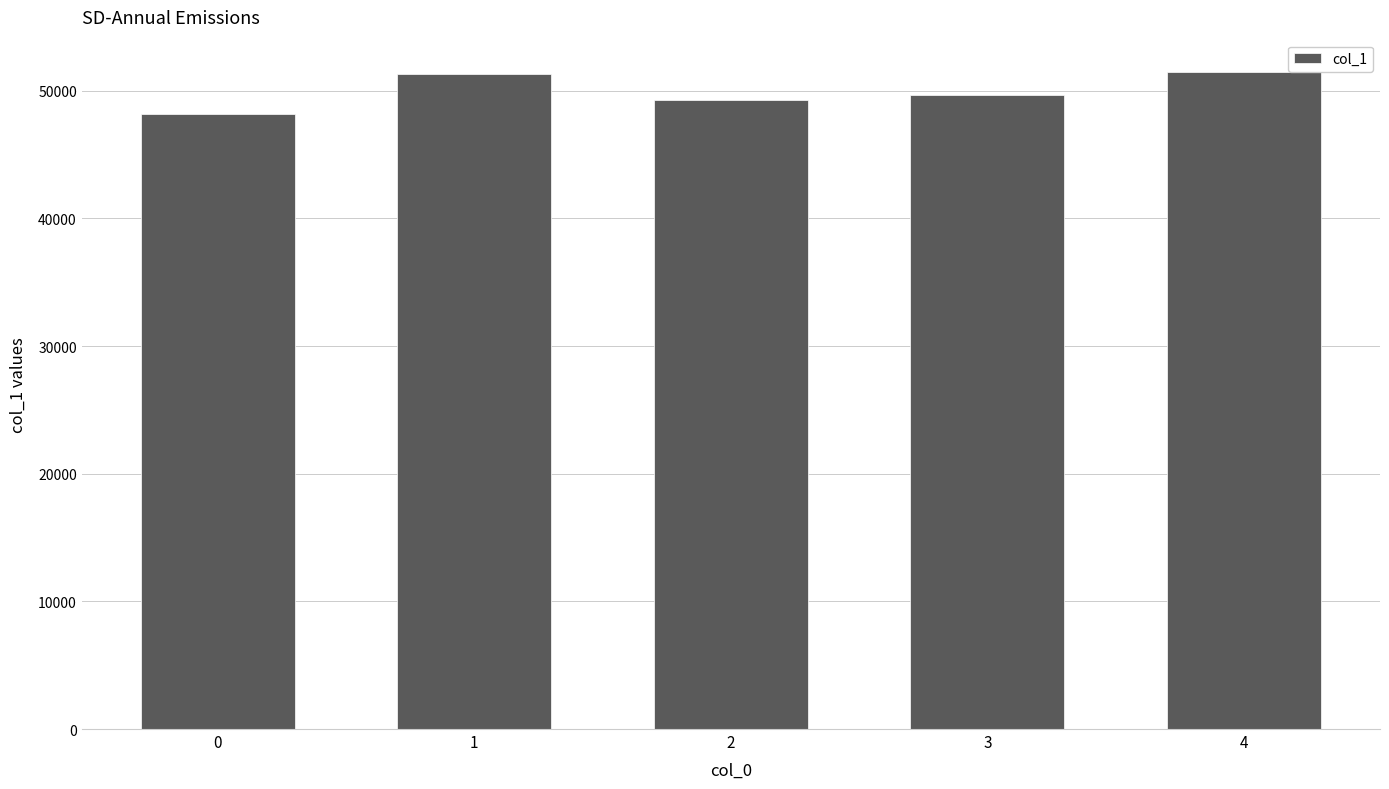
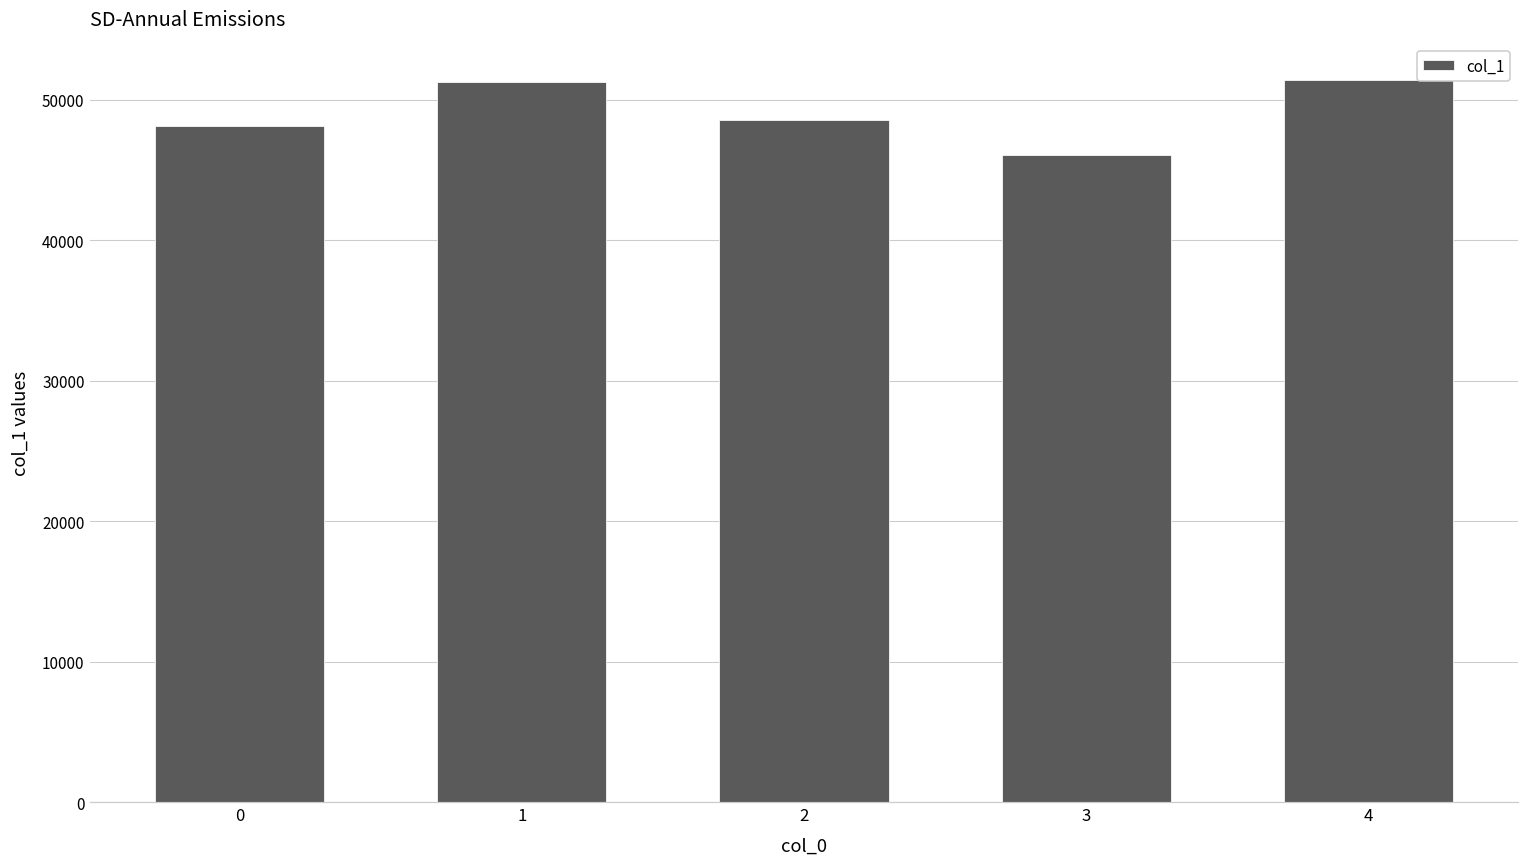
  {
    "0": 48200,
    "1": 51300,
-   "2": 49300,
-   "3": 49600,
+   "2": 48600,
+   "3": 46100,
    "4": 51400
  }
